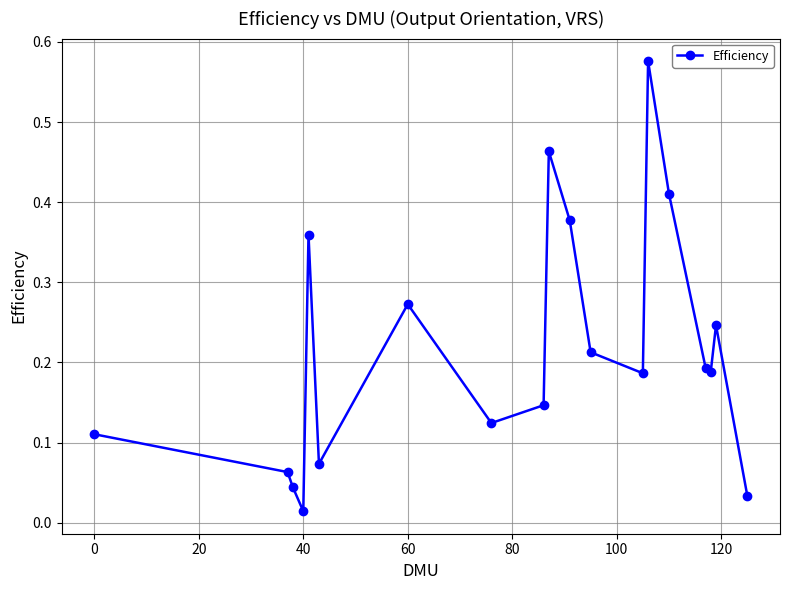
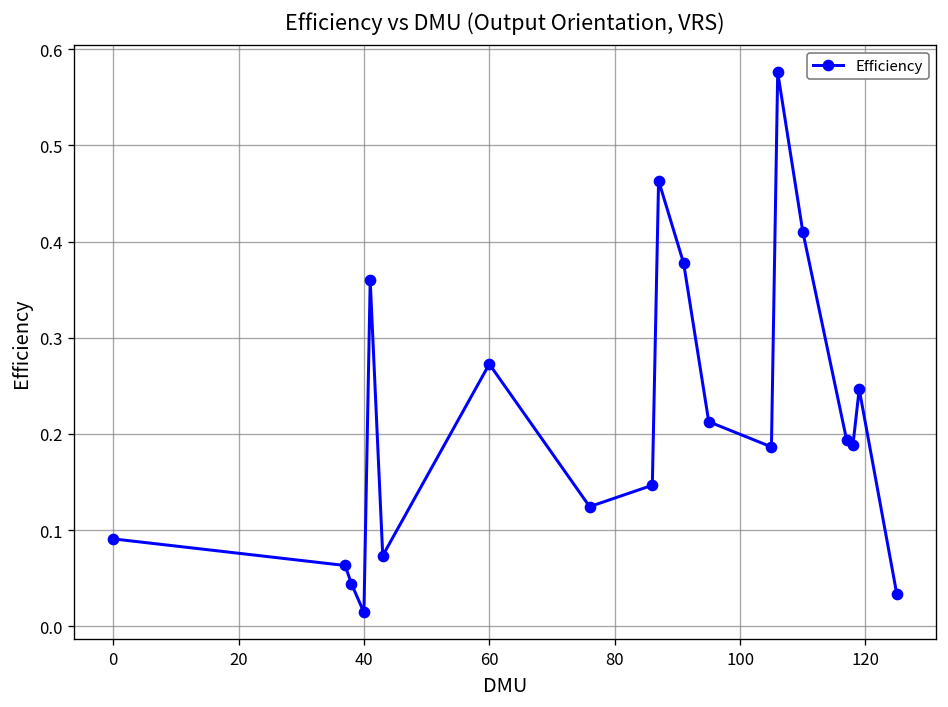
  {
-   "0": 0.11,
+   "0": 0.09,
    "40": 0.01,
    "60": 0.27
  }
